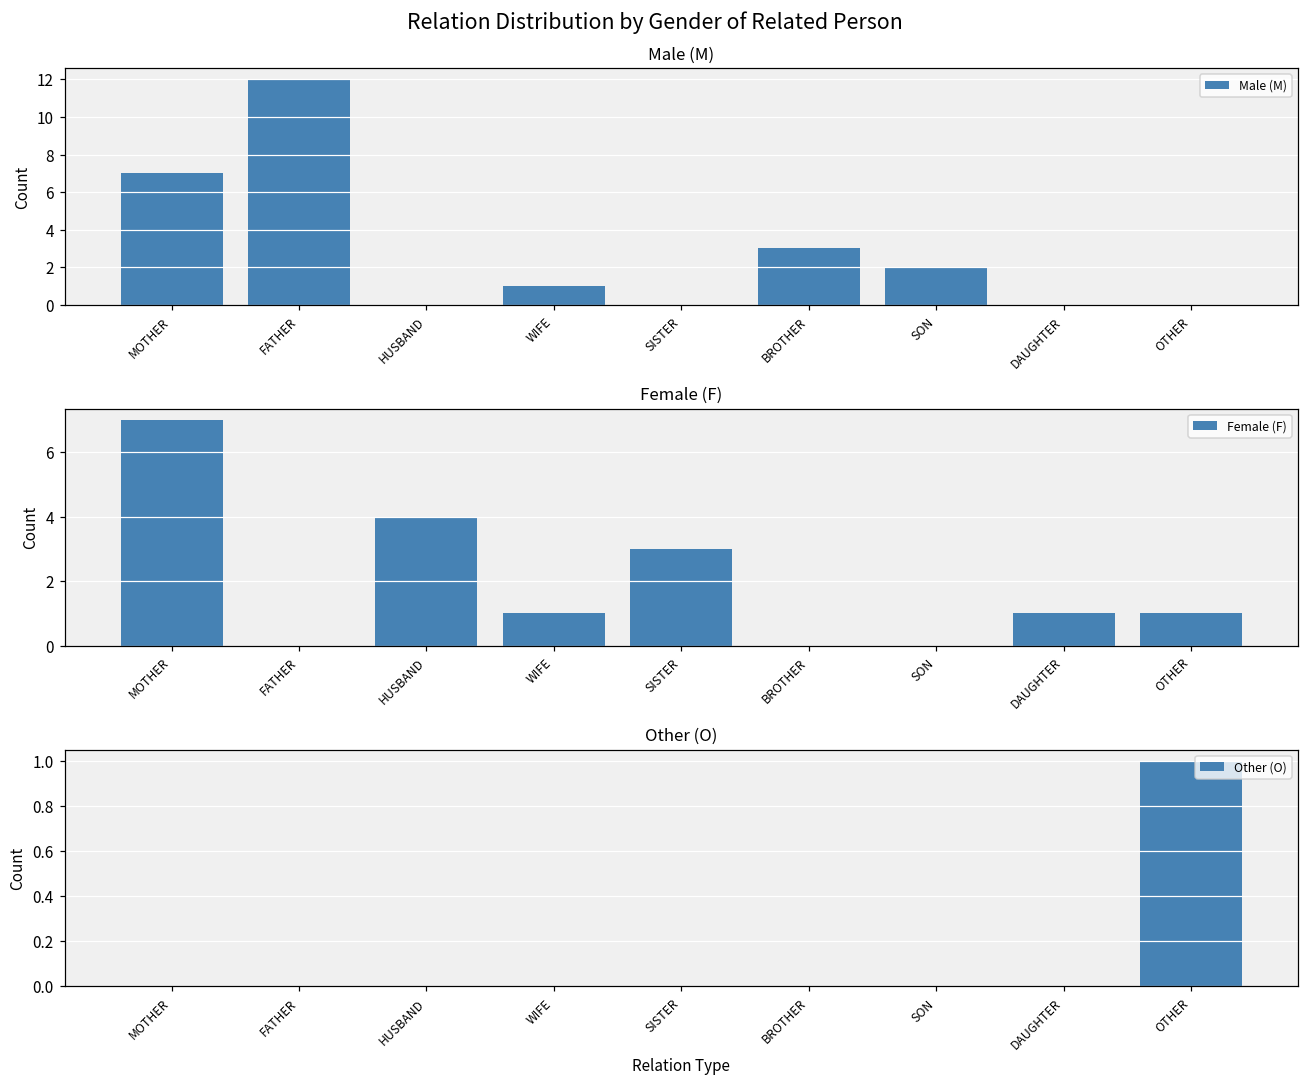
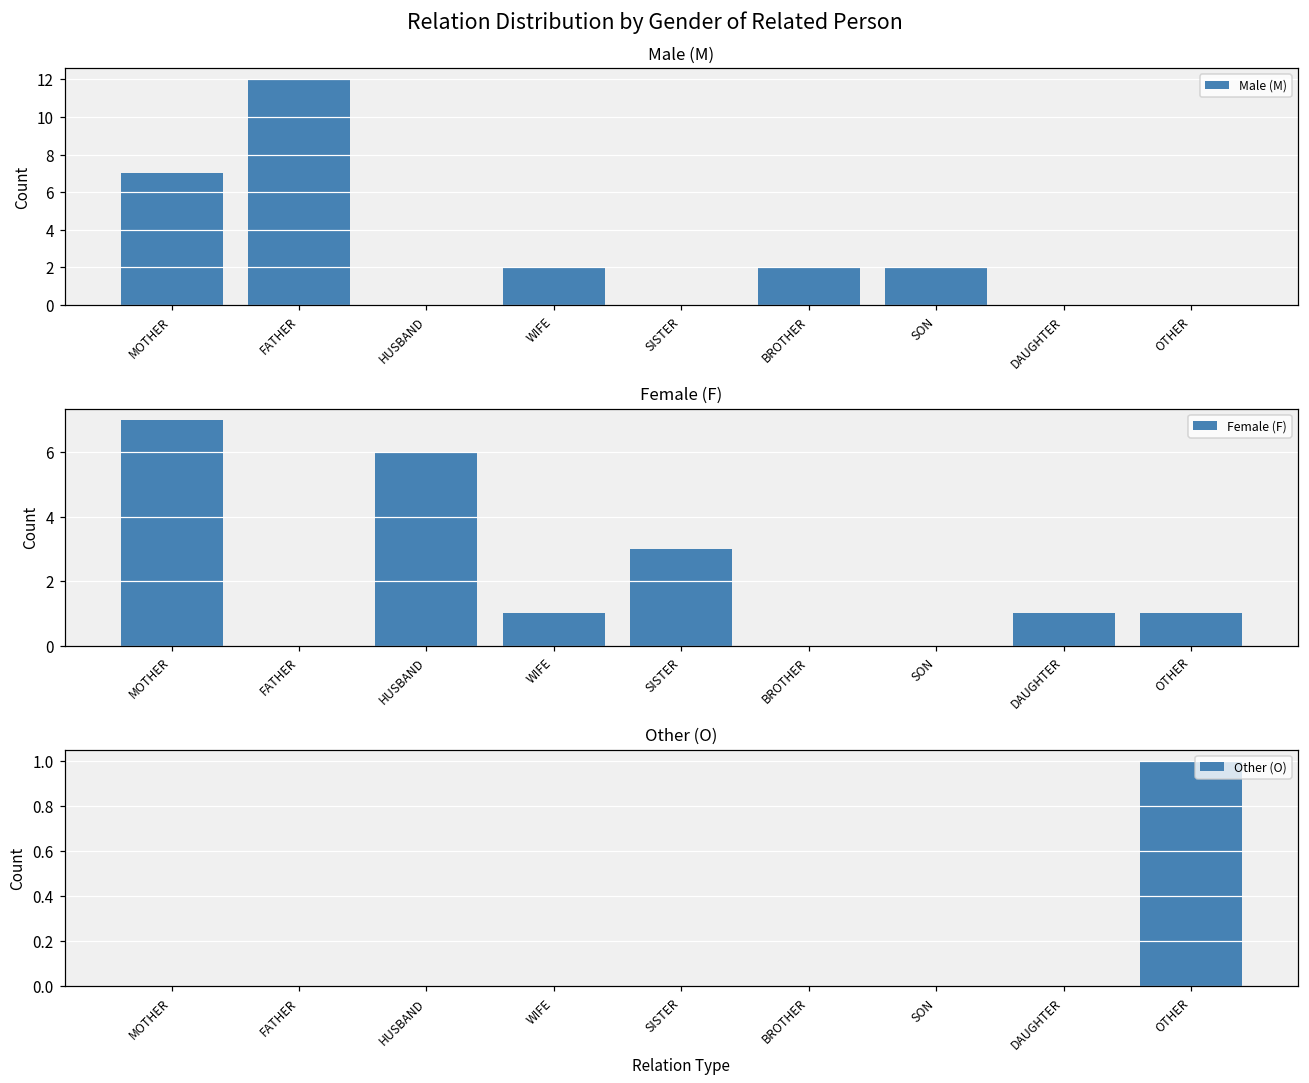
  {
    "Male (M)": {
      "MOTHER": 7,
      "FATHER": 12,
      "HUSBAND": 0,
-     "WIFE": 1,
+     "WIFE": 2,
      "SISTER": 0,
-     "BROTHER": 3,
+     "BROTHER": 2,
      "SON": 2,
      "DAUGHTER": 0,
      "OTHER": 0
    },
    "Female (F)": {
      "MOTHER": 7,
      "FATHER": 0,
-     "HUSBAND": 4,
+     "HUSBAND": 6,
      "WIFE": 1,
      "SISTER": 3,
      "BROTHER": 0,
      "SON": 0,
      "DAUGHTER": 1,
      "OTHER": 1
    },
    "Other (O)": {
      "MOTHER": 0.00,
      "FATHER": 0.00,
      "HUSBAND": 0.00,
      "WIFE": 0.00,
      "SISTER": 0.00,
      "BROTHER": 0.00,
      "SON": 0.00,
      "DAUGHTER": 0.00,
      "OTHER": 1.00
    }
  }
